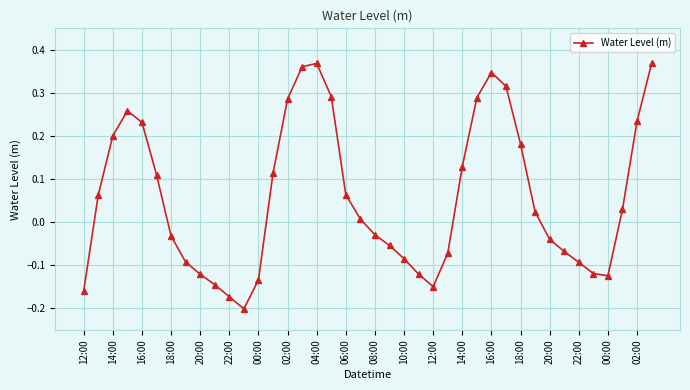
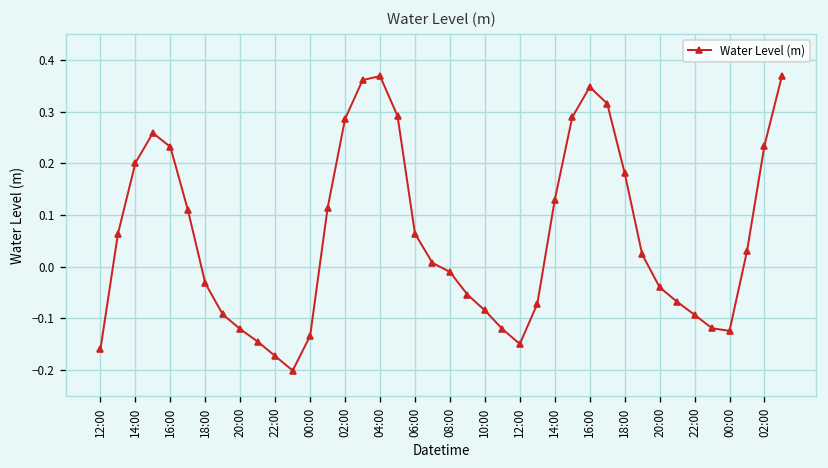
  {
    "04:00": 0.37,
    "06:00": 0.06,
-   "08:00": -0.03,
+   "08:00": -0.01,
    "10:00": -0.08
  }
